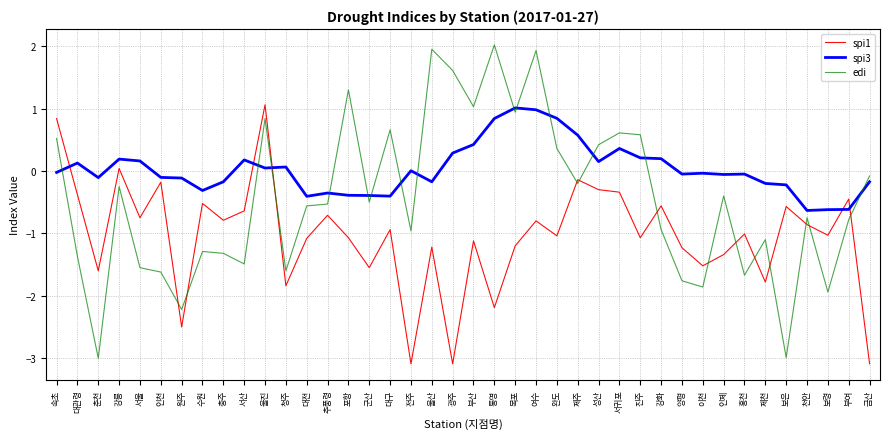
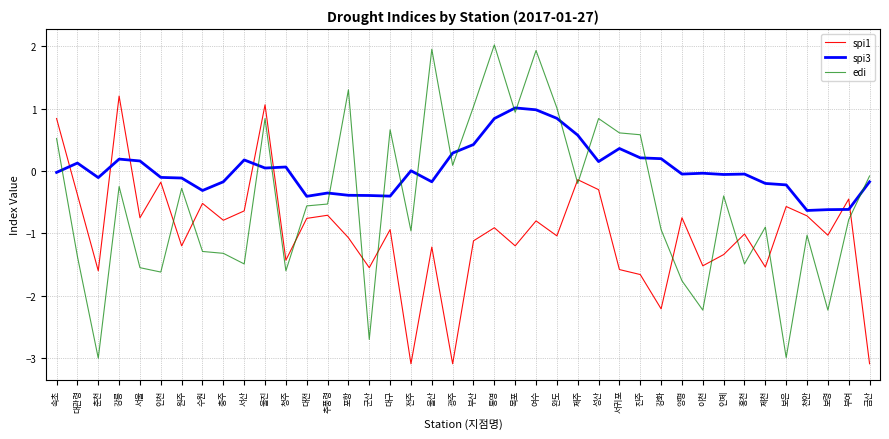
  {
    "spi1": {
      "속초": 0.8,
      "대관령": -0.4,
      "춘천": -1.6,
-     "강릉": 0.0,
+     "강릉": 1.2,
      "서울": -0.8,
      "인천": -0.2,
-     "원주": -2.5,
+     "원주": -1.2,
      "수원": -0.5,
      "충주": -0.8,
      "서산": -0.6,
      "울진": 1.1,
-     "청주": -1.8,
-     "대전": -1.1,
+     "청주": -1.4,
+     "대전": -0.8,
      "추풍령": -0.7,
      "포항": -1.1,
      "군산": -1.6,
      "대구": -0.9,
      "전주": -3.1,
      "울산": -1.2,
      "광주": -3.1,
      "부산": -1.1,
-     "통영": -2.2,
+     "통영": -0.9,
      "목포": -1.2,
      "여수": -0.8,
      "완도": -1.0,
      "제주": -0.1,
      "성산": -0.3,
-     "서귀포": -0.3,
-     "진주": -1.1,
-     "강화": -0.6,
-     "양평": -1.2,
+     "서귀포": -1.6,
+     "진주": -1.7,
+     "강화": -2.2,
+     "양평": -0.8,
      "이천": -1.5,
      "인제": -1.3,
      "홍천": -1.0,
-     "제천": -1.8,
+     "제천": -1.5,
      "보은": -0.6,
-     "천안": -0.9,
+     "천안": -0.7,
      "보령": -1.0,
      "부여": -0.5,
      "금산": -3.1
    },
    "spi3": {
      "속초": 0.0,
      "대관령": 0.1,
      "춘천": -0.1,
      "강릉": 0.2,
      "서울": 0.2,
      "인천": -0.1,
      "원주": -0.1,
      "수원": -0.3,
      "충주": -0.2,
      "서산": 0.2,
      "울진": 0.0,
      "청주": 0.1,
      "대전": -0.4,
      "추풍령": -0.4,
      "포항": -0.4,
      "군산": -0.4,
      "대구": -0.4,
      "전주": 0.0,
      "울산": -0.2,
      "광주": 0.3,
      "부산": 0.4,
      "통영": 0.8,
      "목포": 1.0,
      "여수": 1.0,
      "완도": 0.8,
      "제주": 0.6,
      "성산": 0.1,
      "서귀포": 0.4,
      "진주": 0.2,
      "강화": 0.2,
      "양평": 0.0,
      "이천": 0.0,
      "인제": -0.1,
      "홍천": 0.0,
      "제천": -0.2,
      "보은": -0.2,
      "천안": -0.6,
      "보령": -0.6,
      "부여": -0.6,
      "금산": -0.2
    },
    "edi": {
      "속초": 0.5,
      "대관령": -1.4,
      "춘천": -3.0,
      "강릉": -0.3,
      "서울": -1.6,
      "인천": -1.6,
-     "원주": -2.2,
+     "원주": -0.3,
      "수원": -1.3,
      "충주": -1.3,
      "서산": -1.5,
      "울진": 0.8,
      "청주": -1.6,
      "대전": -0.6,
      "추풍령": -0.5,
      "포항": 1.3,
-     "군산": -0.5,
+     "군산": -2.7,
      "대구": 0.7,
      "전주": -1.0,
      "울산": 2.0,
-     "광주": 1.6,
+     "광주": 0.1,
      "부산": 1.0,
      "통영": 2.0,
      "목포": 0.9,
      "여수": 1.9,
-     "완도": 0.4,
+     "완도": 1.0,
      "제주": -0.2,
-     "성산": 0.4,
+     "성산": 0.8,
      "서귀포": 0.6,
      "진주": 0.6,
      "강화": -0.9,
      "양평": -1.8,
-     "이천": -1.9,
+     "이천": -2.2,
      "인제": -0.4,
-     "홍천": -1.7,
-     "제천": -1.1,
+     "홍천": -1.5,
+     "제천": -0.9,
      "보은": -3.0,
-     "천안": -0.8,
-     "보령": -1.9,
+     "천안": -1.0,
+     "보령": -2.2,
      "부여": -0.8,
      "금산": -0.1
    }
  }
